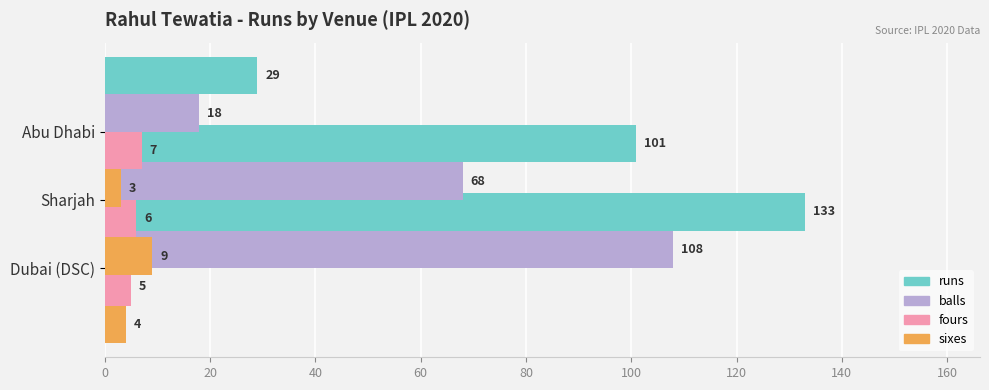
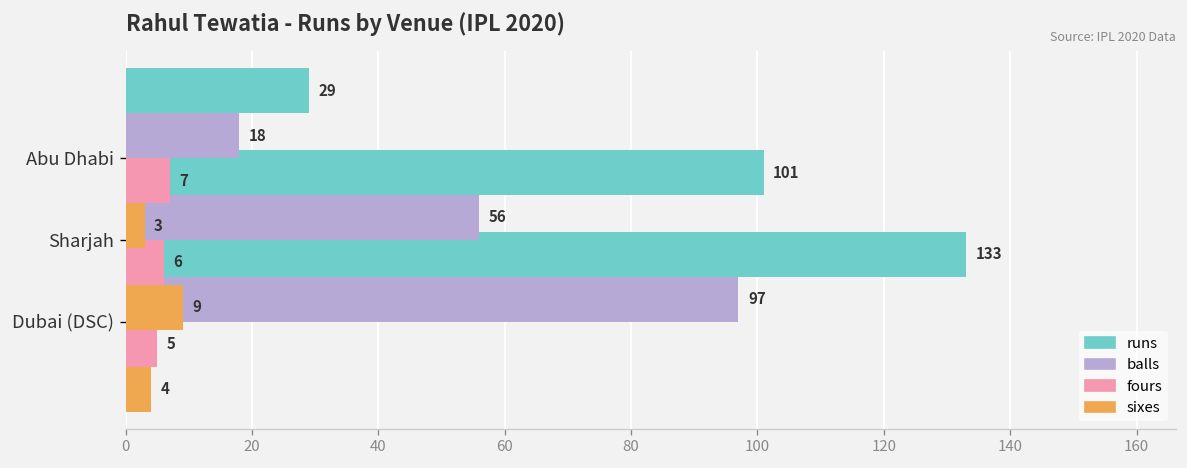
  {
    "balls": {
      "Abu Dhabi": 18,
-     "Sharjah": 68,
-     "Dubai (DSC)": 108
+     "Sharjah": 56,
+     "Dubai (DSC)": 97
    },
    "fours": {
      "Dubai (DSC)": 5
    }
  }
